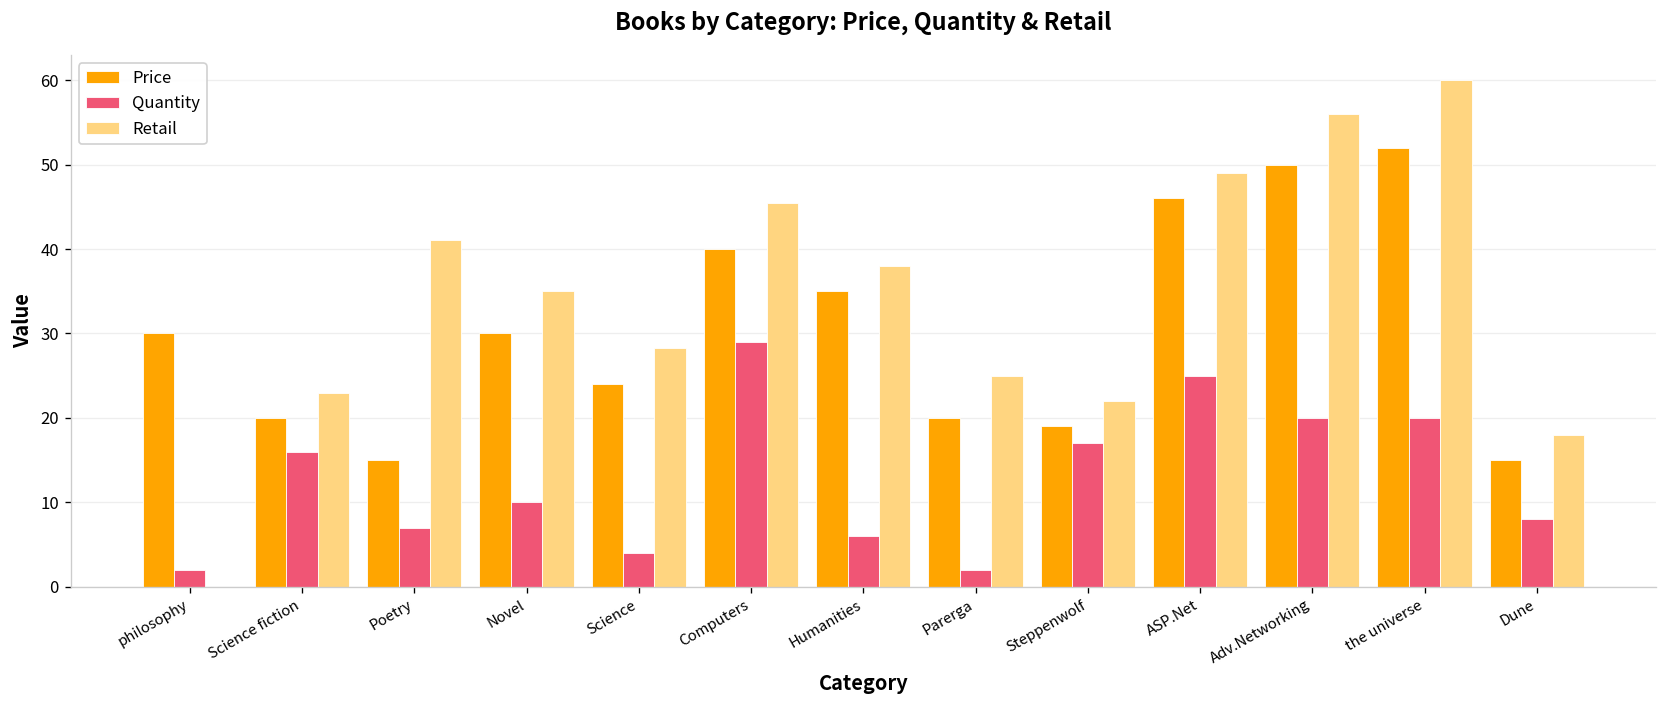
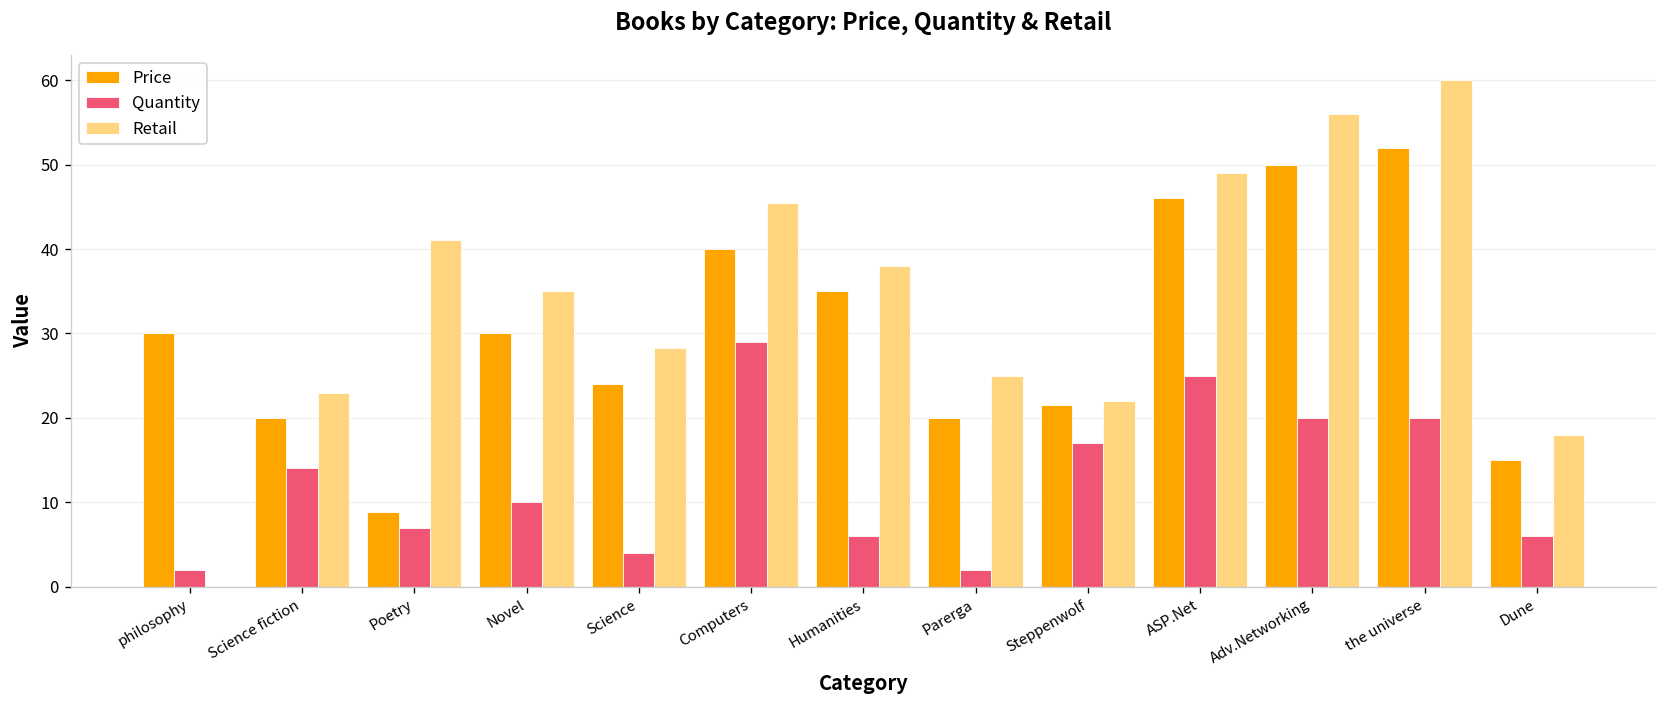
  {
    "Price": {
      "philosophy": 30,
      "Science fiction": 20,
-     "Poetry": 15,
+     "Poetry": 9,
      "Novel": 30,
      "Science": 24,
      "Computers": 40,
      "Humanities": 35,
      "Parerga": 20,
-     "Steppenwolf": 19,
+     "Steppenwolf": 22,
      "ASP.Net": 46,
      "Adv.Networking": 50,
      "the universe": 52,
      "Dune": 15
    },
    "Quantity": {
      "philosophy": 2,
-     "Science fiction": 16,
+     "Science fiction": 14,
      "Poetry": 7,
      "Novel": 10,
      "Science": 4,
      "Computers": 29,
      "Humanities": 6,
      "Parerga": 2,
      "Steppenwolf": 17,
      "ASP.Net": 25,
      "Adv.Networking": 20,
      "the universe": 20,
-     "Dune": 8
+     "Dune": 6
    },
    "Retail": {
      "philosophy": 0,
      "Science fiction": 23,
      "Poetry": 41,
      "Novel": 35,
      "Science": 28,
      "Computers": 46,
      "Humanities": 38,
      "Parerga": 25,
      "Steppenwolf": 22,
      "ASP.Net": 49,
      "Adv.Networking": 56,
      "the universe": 60,
      "Dune": 18
    }
  }
